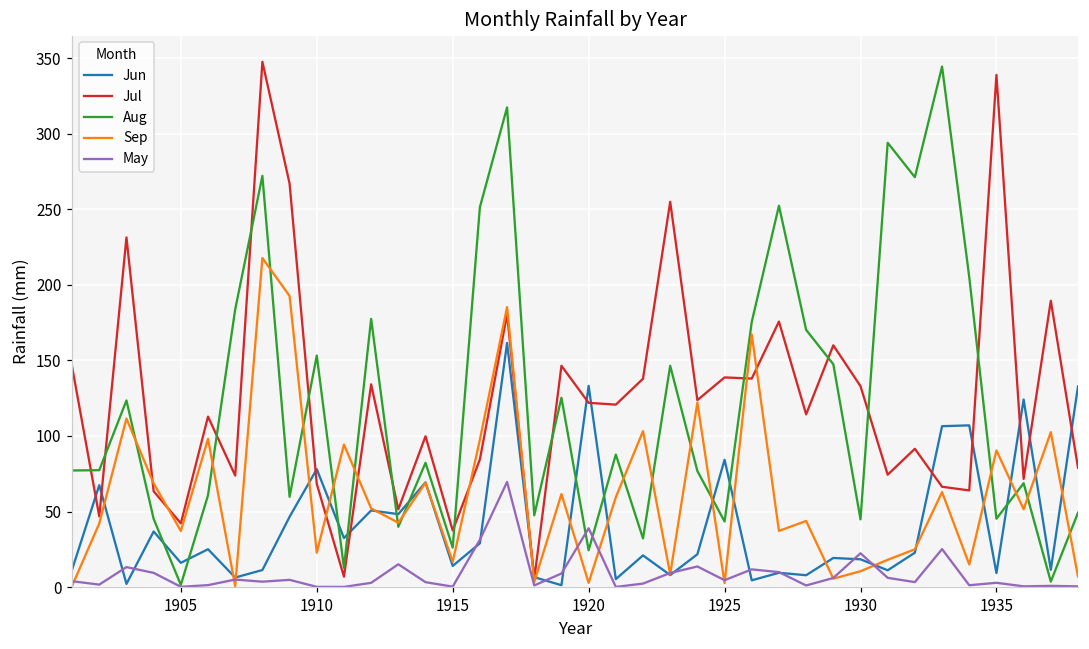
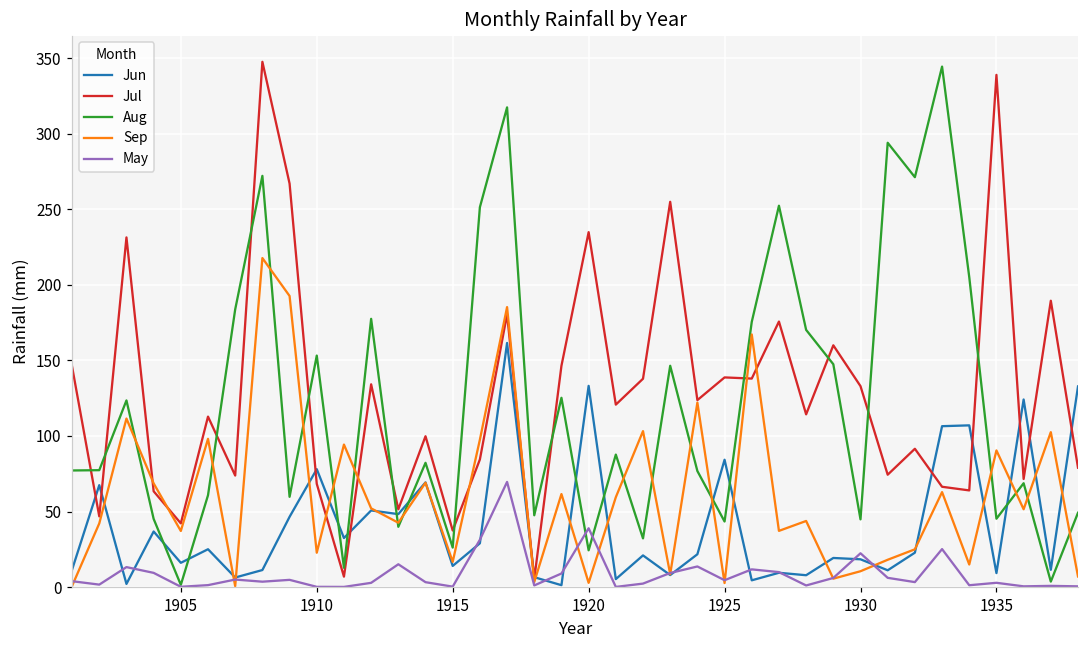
  {
    "Jun": {
      "1905": 16,
      "1910": 78,
      "1915": 14,
      "1920": 133,
      "1925": 84,
      "1930": 18,
      "1935": 9
    },
    "Jul": {
      "1905": 42,
      "1910": 68,
      "1915": 37,
-     "1920": 122,
+     "1920": 235,
      "1925": 139,
      "1930": 133,
      "1935": 339
    },
    "Aug": {
      "1910": 153,
      "1915": 26,
      "1920": 24,
      "1925": 43,
      "1930": 45,
      "1935": 45
    },
    "Sep": {
      "1905": 37,
      "1910": 23,
      "1915": 17,
      "1920": 3,
      "1925": 3,
      "1930": 10,
      "1935": 90
    },
    "May": {
      "1910": 0,
      "1915": 0,
      "1920": 39,
      "1925": 5,
      "1930": 22,
      "1935": 3
    }
  }
